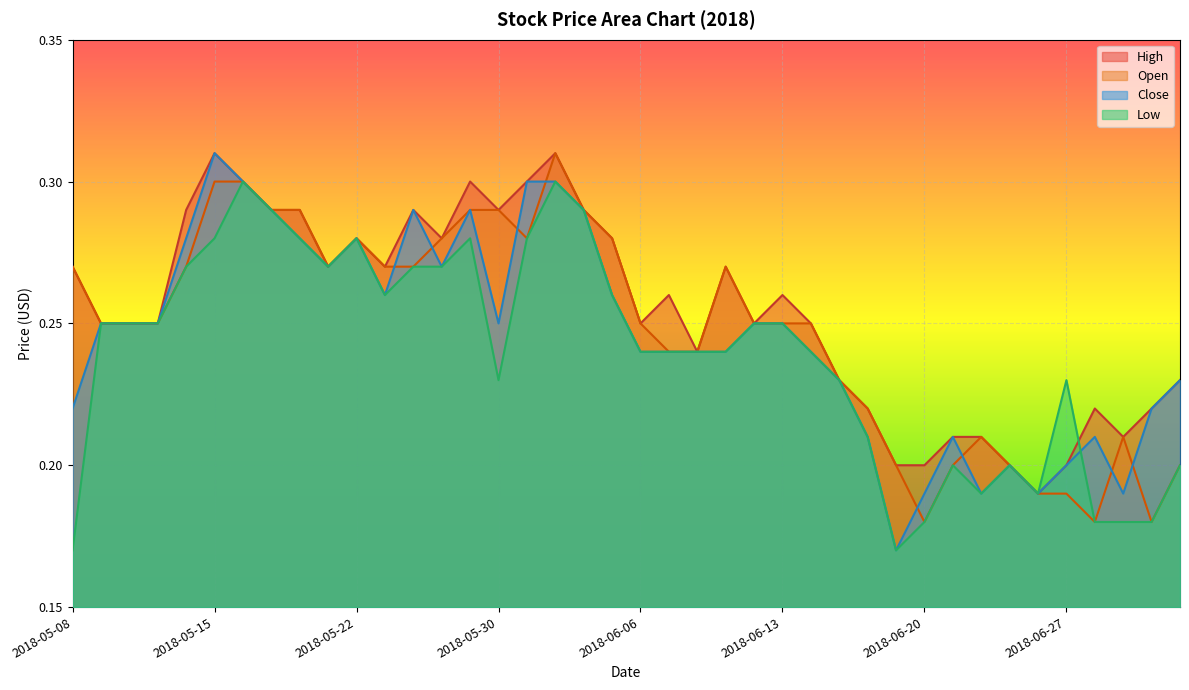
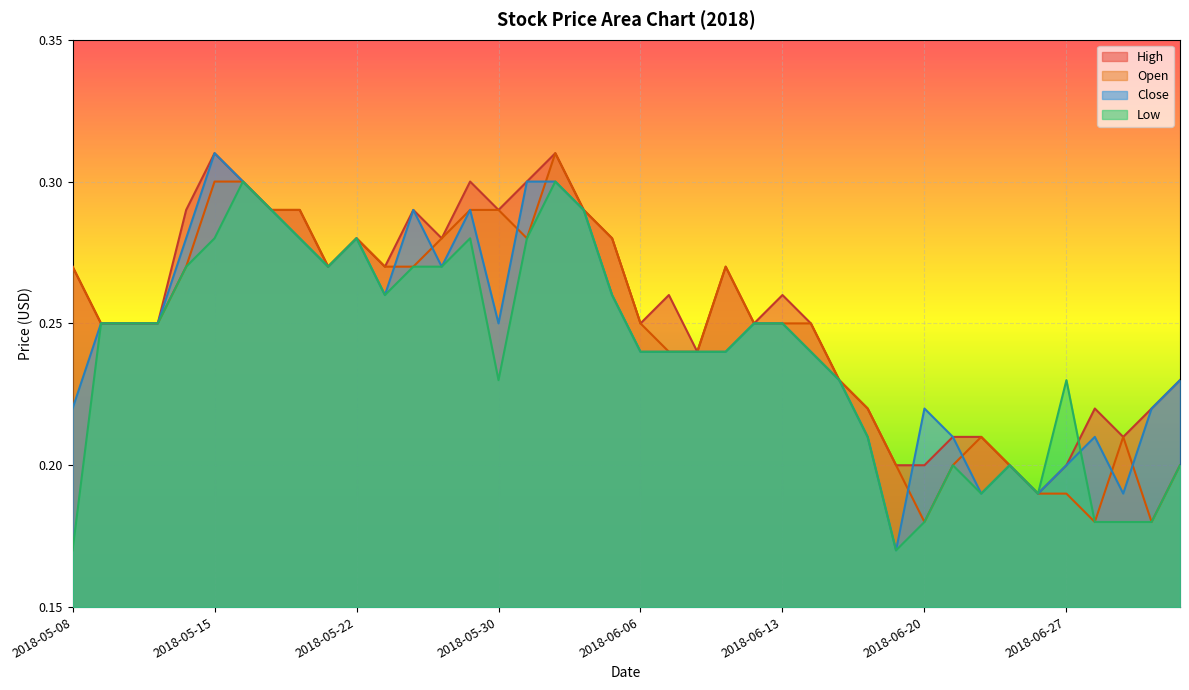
  {
    "Close": {
      "2018-05-08": 0.22,
      "2018-05-30": 0.25,
-     "2018-06-20": 0.19
+     "2018-06-20": 0.22
    },
    "Low": {
      "2018-05-08": 0.17,
      "2018-05-15": 0.28,
      "2018-05-30": 0.23,
      "2018-06-27": 0.23
    }
  }
